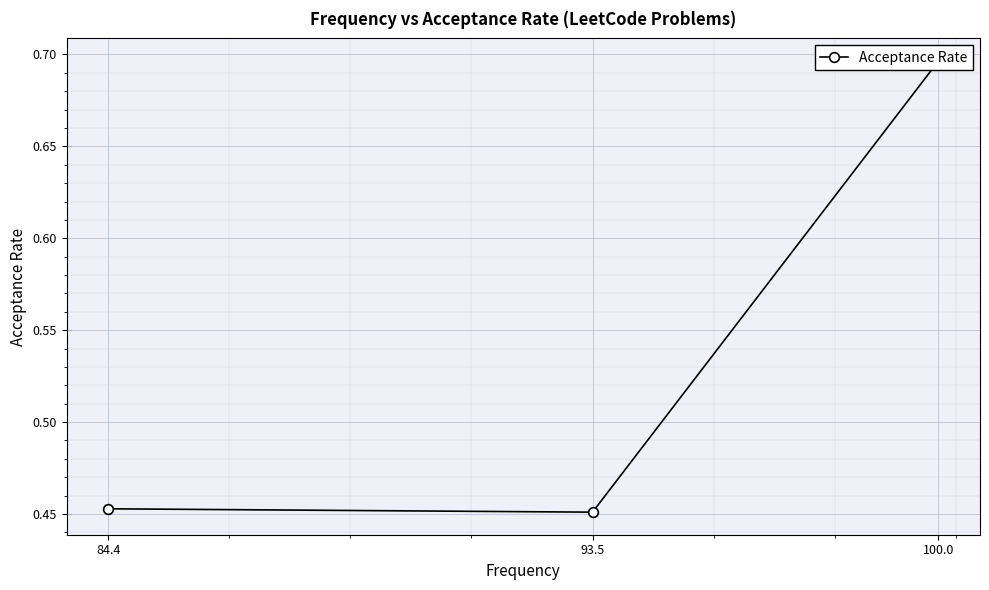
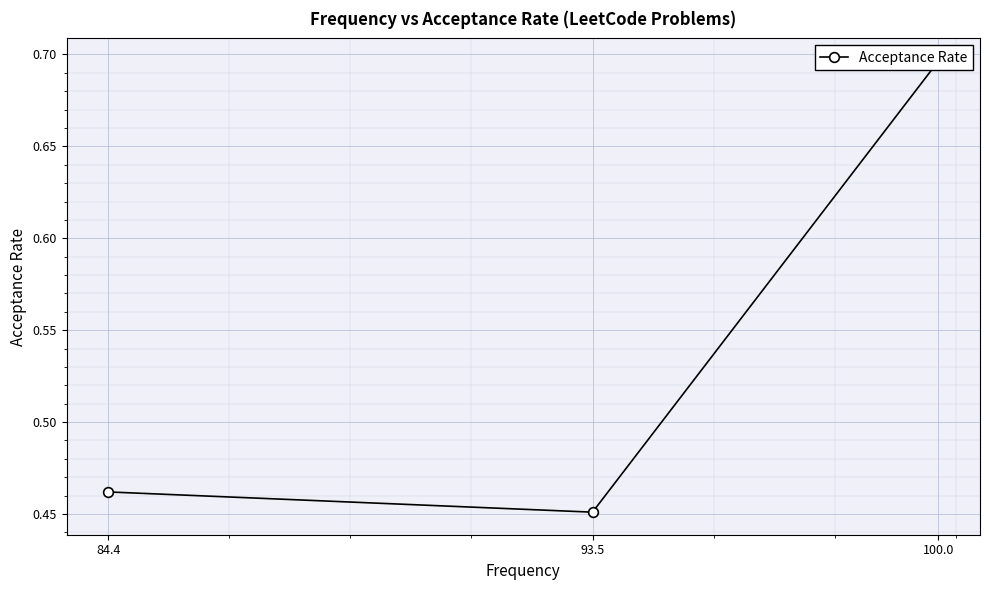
  {
-   "84.4": 0.453,
+   "84.4": 0.462,
    "93.5": 0.451
  }
